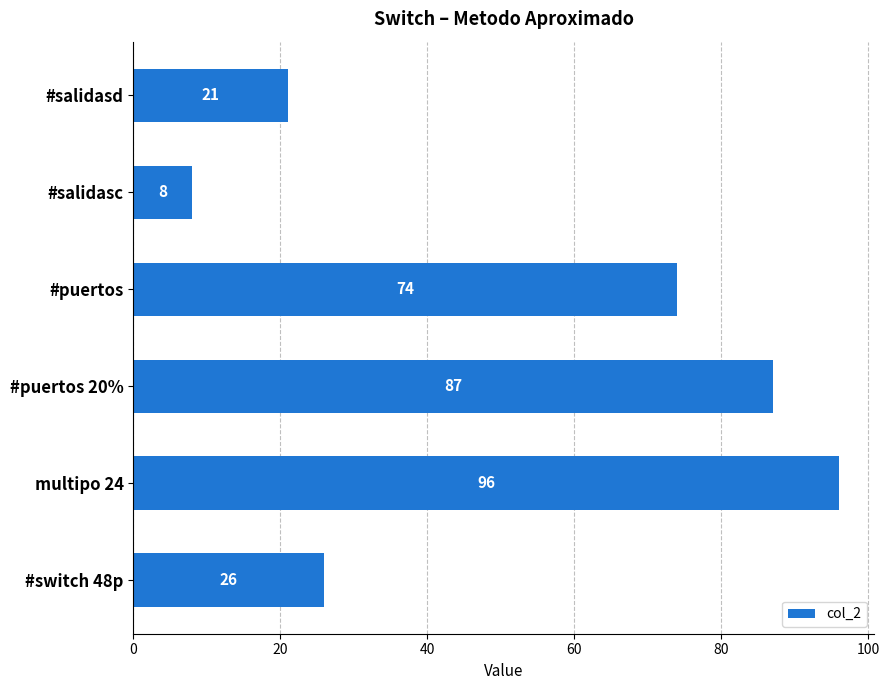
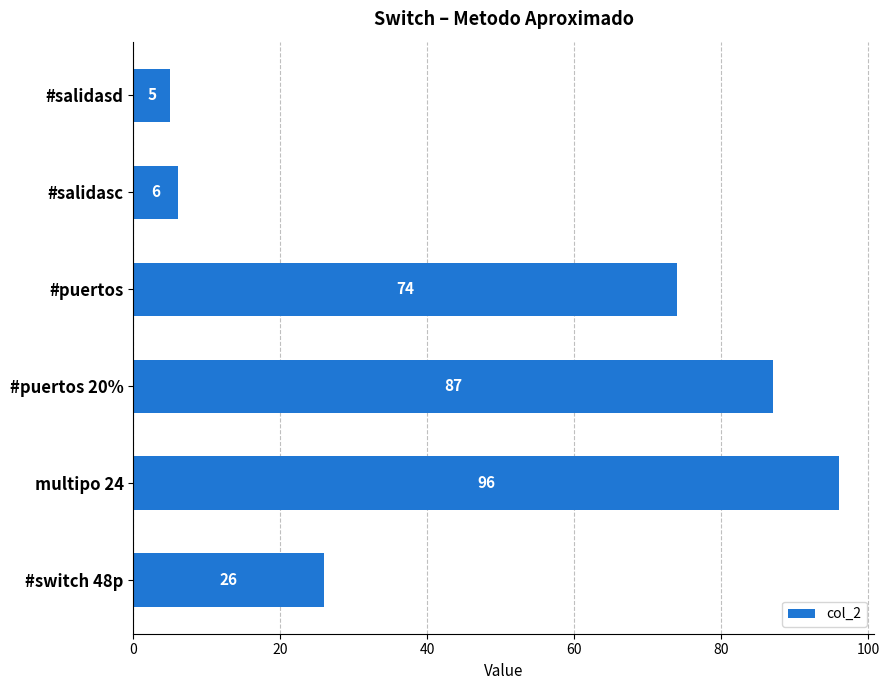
  {
-   "#salidasd": 21,
-   "#salidasc": 8,
+   "#salidasd": 5,
+   "#salidasc": 6,
    "#puertos": 74,
    "#puertos 20%": 87,
    "multipo 24": 96,
    "#switch 48p": 26
  }
